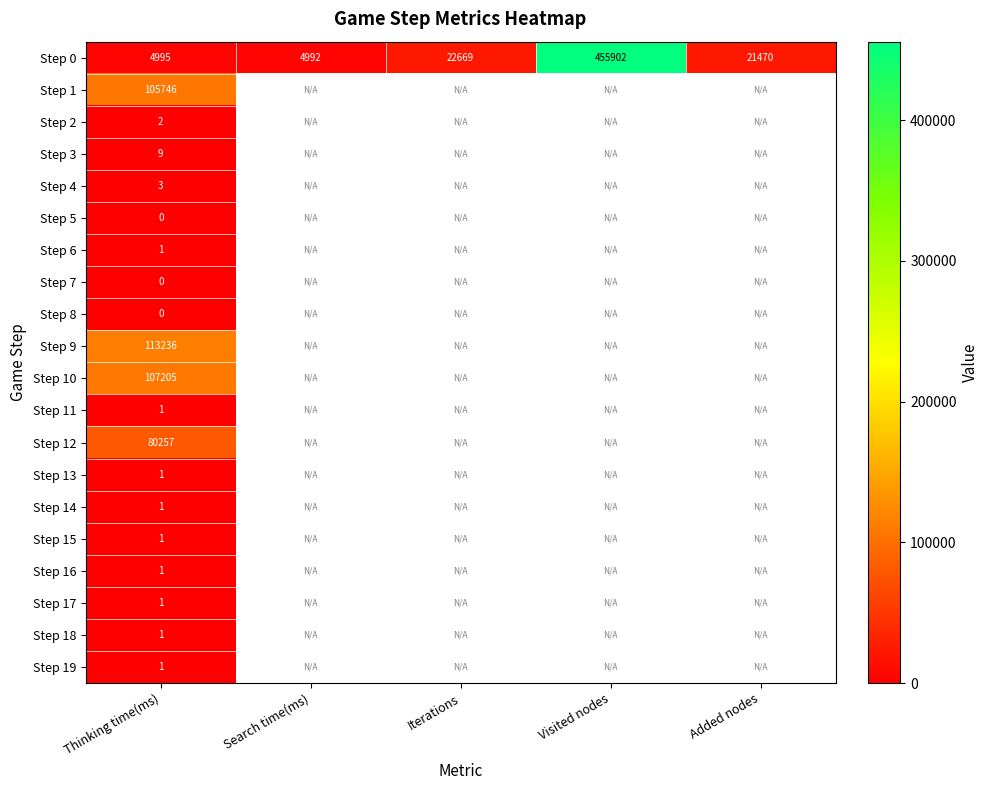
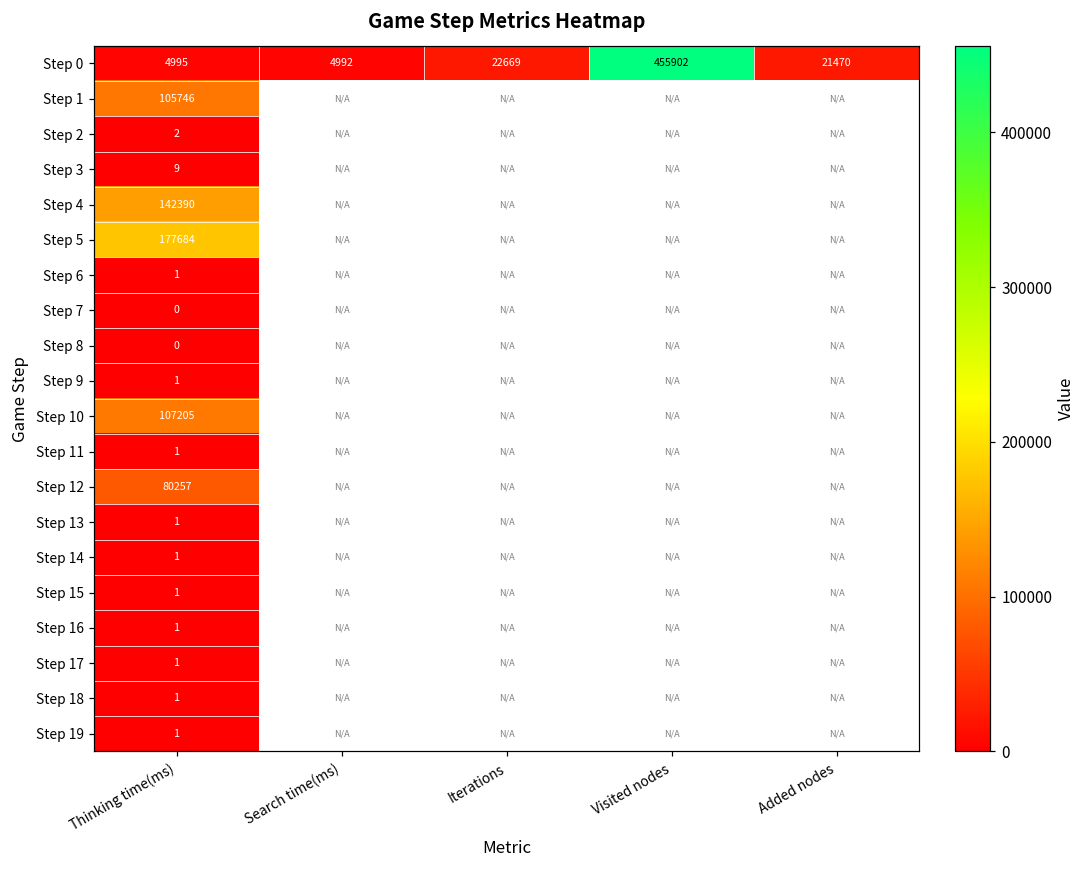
  {
    "Step 0": {
      "Thinking time(ms)": 4995,
      "Search time(ms)": 4992,
      "Iterations": 22669,
      "Visited nodes": 455902,
      "Added nodes": 21470
    },
    "Step 1": {
      "Thinking time(ms)": 105746
    },
    "Step 2": {
      "Thinking time(ms)": 2
    },
    "Step 3": {
      "Thinking time(ms)": 9
    },
    "Step 4": {
-     "Thinking time(ms)": 3
+     "Thinking time(ms)": 142390
    },
    "Step 5": {
-     "Thinking time(ms)": 0
+     "Thinking time(ms)": 177684
    },
    "Step 6": {
      "Thinking time(ms)": 1
    },
    "Step 7": {
      "Thinking time(ms)": 0
    },
    "Step 8": {
      "Thinking time(ms)": 0
    },
    "Step 9": {
-     "Thinking time(ms)": 113236
+     "Thinking time(ms)": 1
    },
    "Step 10": {
      "Thinking time(ms)": 107205
    },
    "Step 11": {
      "Thinking time(ms)": 1
    },
    "Step 12": {
      "Thinking time(ms)": 80257
    },
    "Step 13": {
      "Thinking time(ms)": 1
    },
    "Step 14": {
      "Thinking time(ms)": 1
    },
    "Step 15": {
      "Thinking time(ms)": 1
    },
    "Step 16": {
      "Thinking time(ms)": 1
    },
    "Step 17": {
      "Thinking time(ms)": 1
    },
    "Step 18": {
      "Thinking time(ms)": 1
    },
    "Step 19": {
      "Thinking time(ms)": 1
    }
  }
